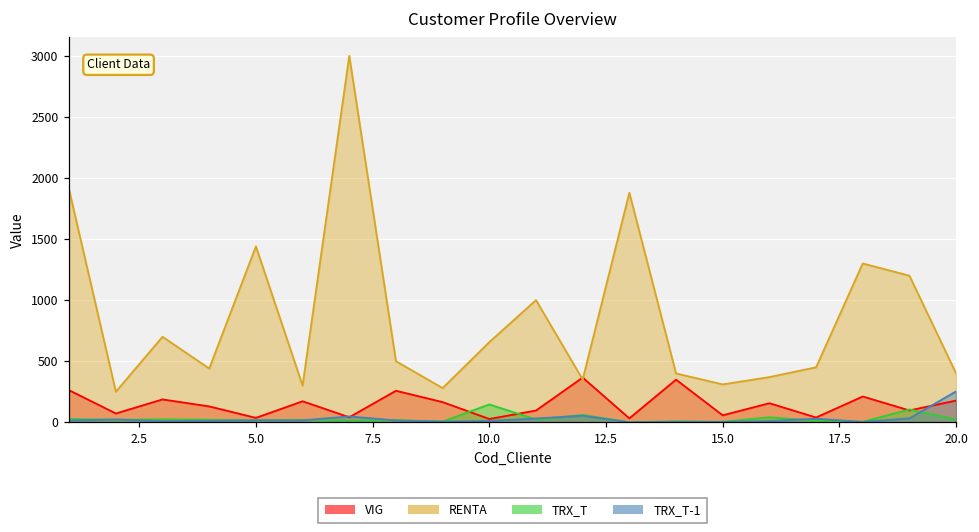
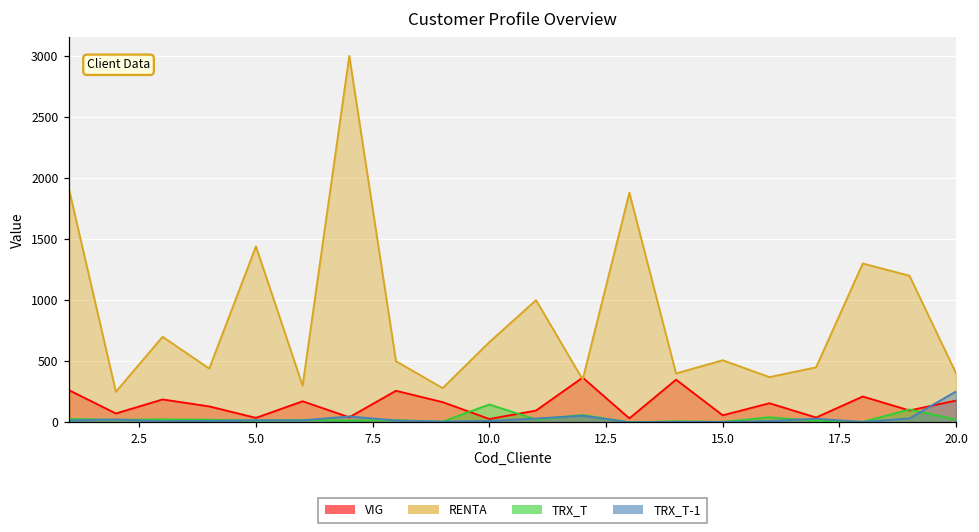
  {
    "VIG": {
      "15.0": 60,
      "20.0": 180
    },
    "RENTA": {
      "5.0": 1440,
      "10.0": 660,
-     "15.0": 310,
+     "15.0": 510,
      "20.0": 400
    },
    "TRX_T": {
      "10.0": 150,
      "20.0": 20
    },
    "TRX_T-1": {
      "20.0": 250
    }
  }
